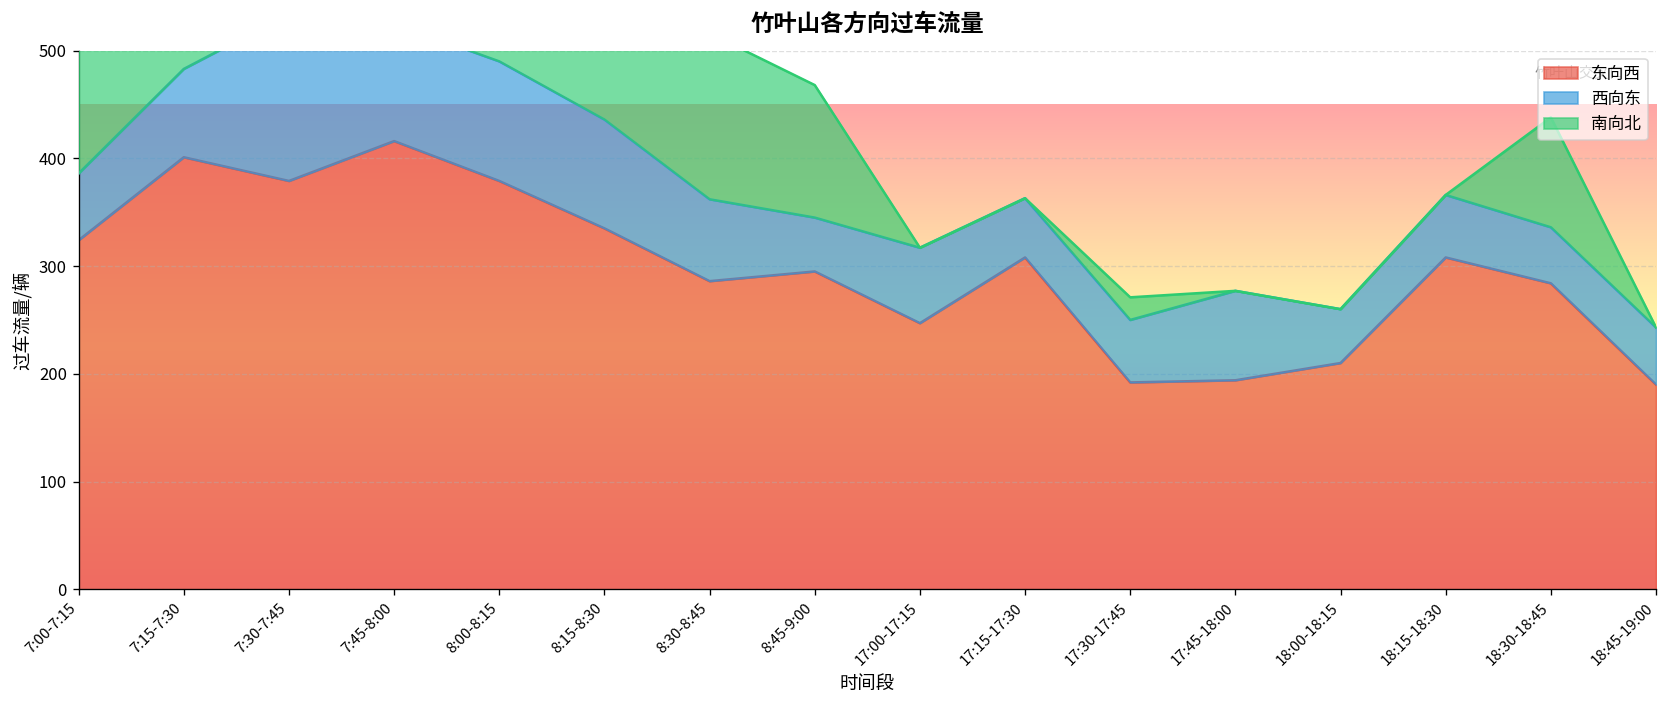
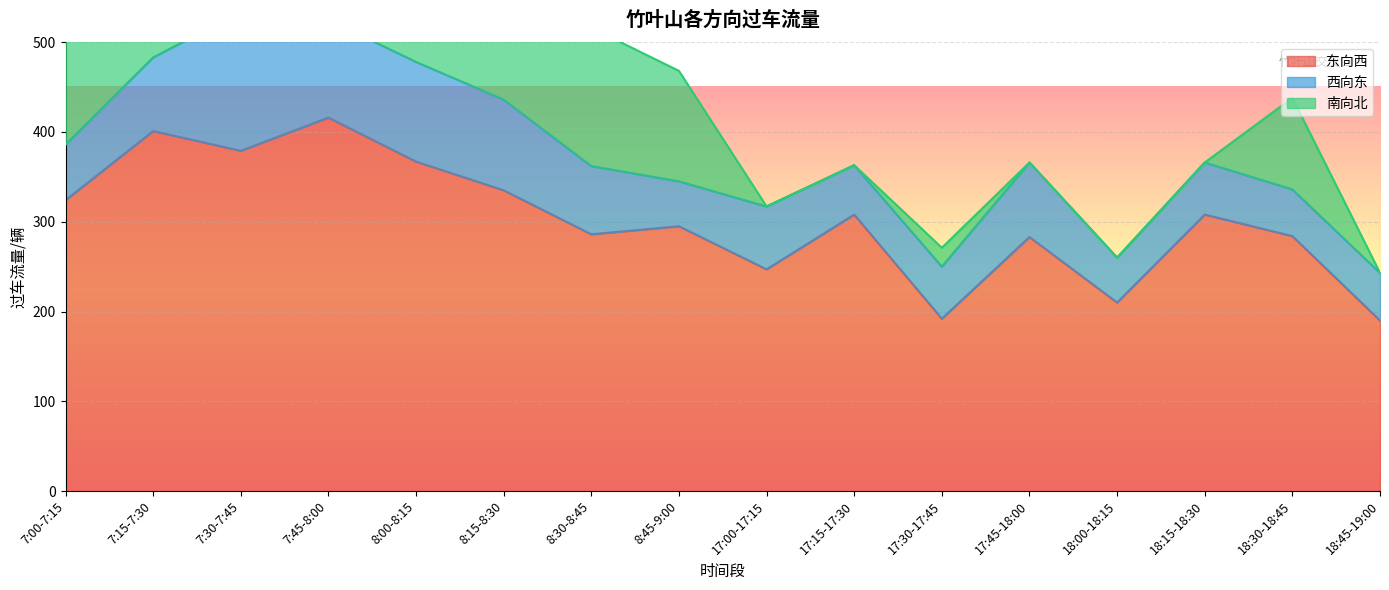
  {
    "东向西": {
      "7:00-7:15": 320,
      "7:15-7:30": 400,
      "7:30-7:45": 380,
      "7:45-8:00": 420,
-     "8:00-8:15": 380,
+     "8:00-8:15": 370,
      "8:15-8:30": 340,
      "8:30-8:45": 290,
      "8:45-9:00": 300,
      "17:00-17:15": 250,
      "17:15-17:30": 310,
      "17:30-17:45": 190,
-     "17:45-18:00": 190,
+     "17:45-18:00": 280,
      "18:00-18:15": 210,
      "18:15-18:30": 310,
      "18:30-18:45": 280,
      "18:45-19:00": 190
    },
    "西向东": {
      "7:00-7:15": 60,
      "7:15-7:30": 80,
      "8:00-8:15": 110,
      "8:15-8:30": 100,
      "8:30-8:45": 80,
      "8:45-9:00": 50,
      "17:30-17:45": 60,
      "18:30-18:45": 50
    },
    "南向北": {
      "8:45-9:00": 120,
      "17:30-17:45": 20
    }
  }
